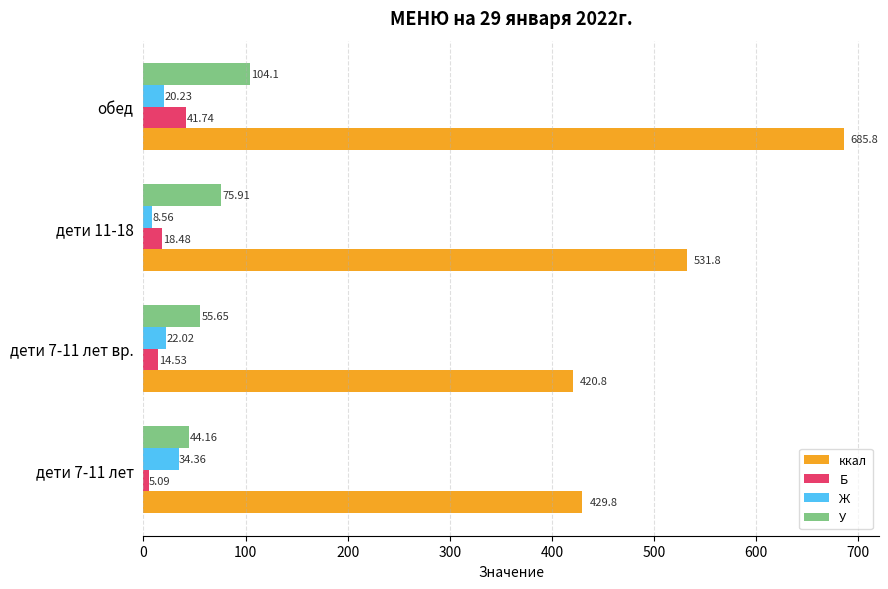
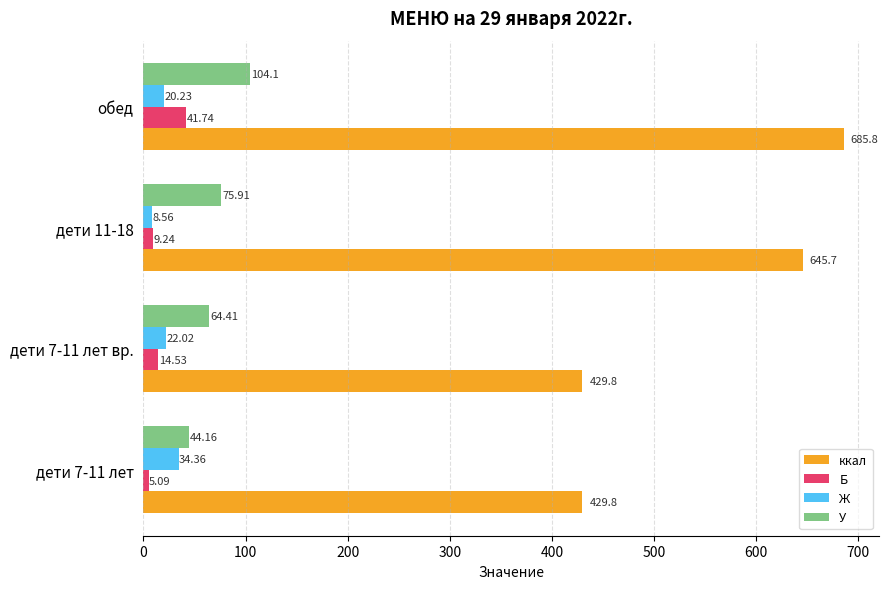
  {
    "ккал": {
      "обед": 685.8,
-     "дети 11-18": 531.8,
-     "дети 7-11 лет вр.": 420.8,
+     "дети 11-18": 645.7,
+     "дети 7-11 лет вр.": 429.8,
      "дети 7-11 лет": 429.8
    },
    "Б": {
      "обед": 41.74,
-     "дети 11-18": 18.48,
+     "дети 11-18": 9.24,
      "дети 7-11 лет вр.": 14.53,
      "дети 7-11 лет": 5.09
    },
    "Ж": {
      "обед": 20.23,
      "дети 11-18": 8.56,
      "дети 7-11 лет вр.": 22.02,
      "дети 7-11 лет": 34.36
    },
    "У": {
      "обед": 104.1,
      "дети 11-18": 75.91,
-     "дети 7-11 лет вр.": 55.65,
+     "дети 7-11 лет вр.": 64.41,
      "дети 7-11 лет": 44.16
    }
  }
